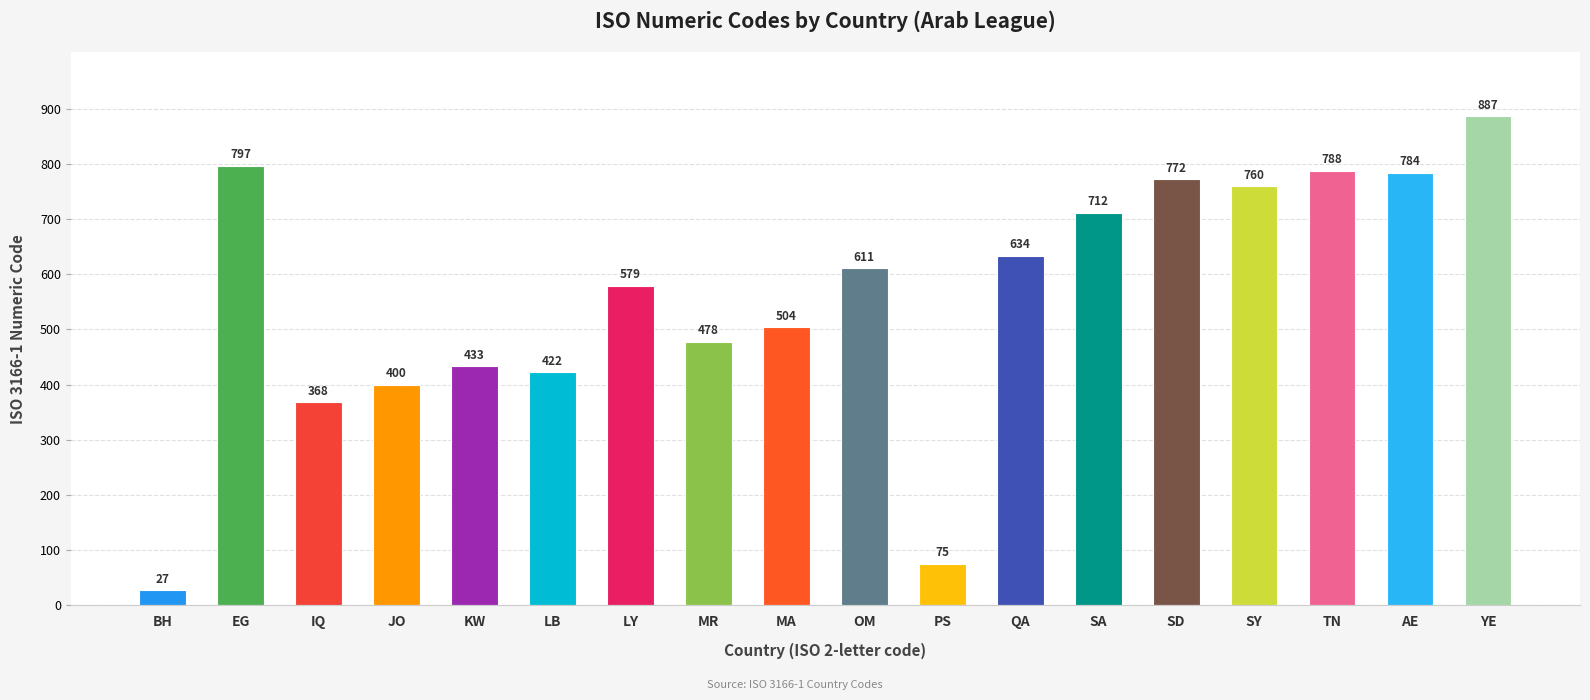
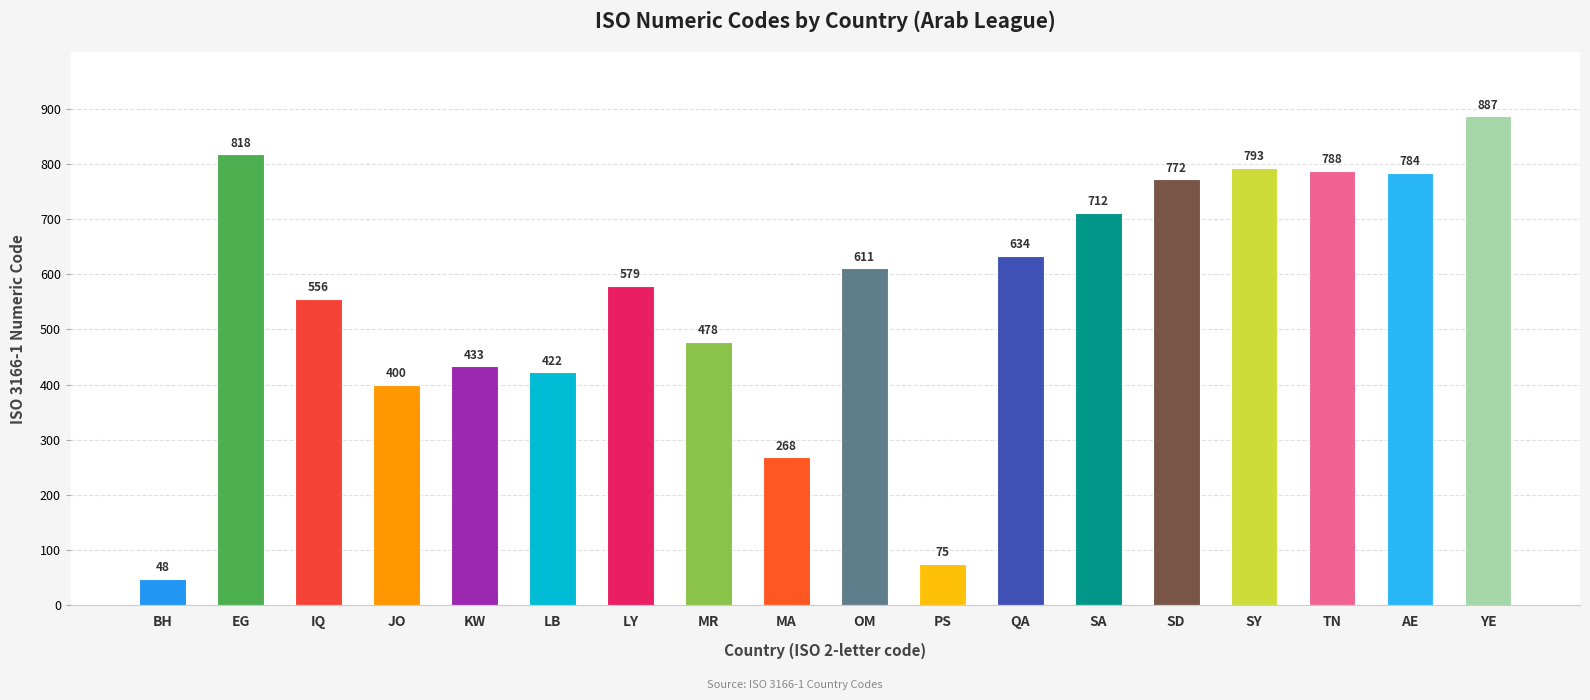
  {
-   "BH": 27,
-   "EG": 797,
-   "IQ": 368,
+   "BH": 48,
+   "EG": 818,
+   "IQ": 556,
    "JO": 400,
    "KW": 433,
    "LB": 422,
    "LY": 579,
    "MR": 478,
-   "MA": 504,
+   "MA": 268,
    "OM": 611,
    "PS": 75,
    "QA": 634,
    "SA": 712,
    "SD": 772,
-   "SY": 760,
+   "SY": 793,
    "TN": 788,
    "AE": 784,
    "YE": 887
  }
